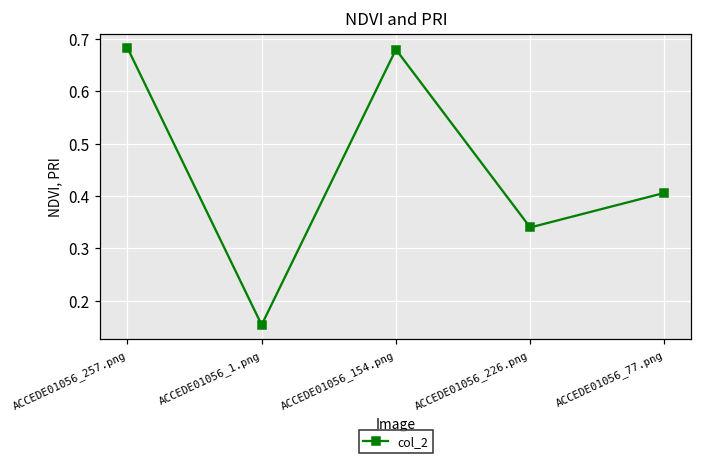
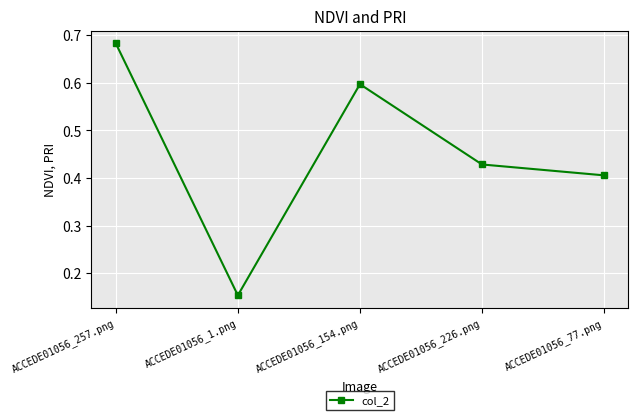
  {
    "ACCEDE01056_257.png": 0.68,
    "ACCEDE01056_1.png": 0.15,
-   "ACCEDE01056_154.png": 0.68,
-   "ACCEDE01056_226.png": 0.34,
+   "ACCEDE01056_154.png": 0.60,
+   "ACCEDE01056_226.png": 0.43,
    "ACCEDE01056_77.png": 0.41
  }
